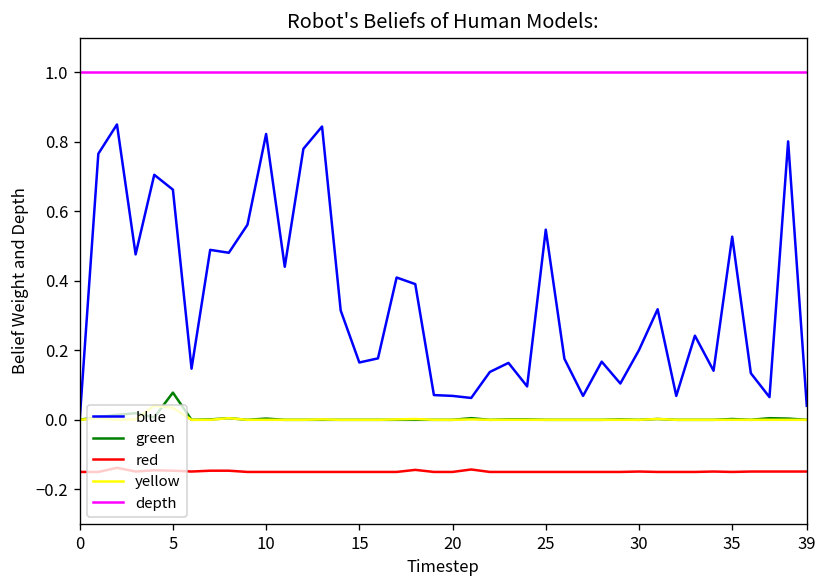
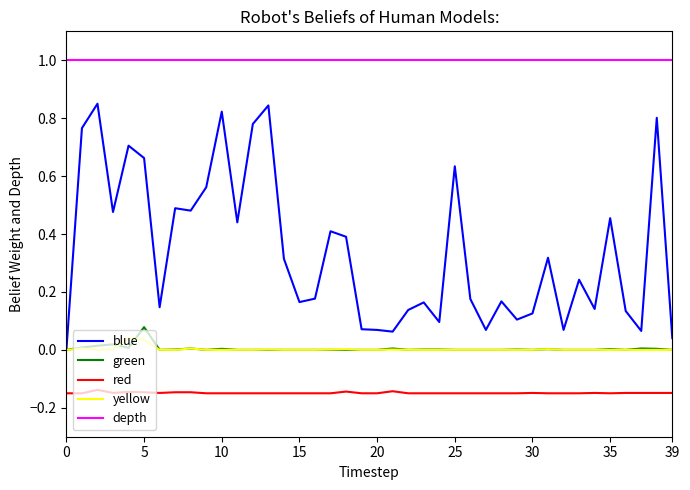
  {
    "blue": {
      "5": 0.66,
      "10": 0.82,
      "15": 0.17,
      "20": 0.07,
-     "25": 0.55,
-     "30": 0.20,
-     "35": 0.53,
+     "25": 0.63,
+     "30": 0.13,
+     "35": 0.45,
      "39": 0.04
    },
    "green": {
      "5": 0.08
    },
    "red": {
      "0": -0.15,
      "10": -0.15,
      "15": -0.15,
      "20": -0.15,
      "25": -0.15,
      "30": -0.15,
      "35": -0.15,
      "39": -0.15
    },
    "depth": {
      "0": 1.00,
      "5": 1.00,
      "10": 1.00,
      "15": 1.00,
      "20": 1.00,
      "25": 1.00,
      "30": 1.00,
      "35": 1.00,
      "39": 1.00
    }
  }
